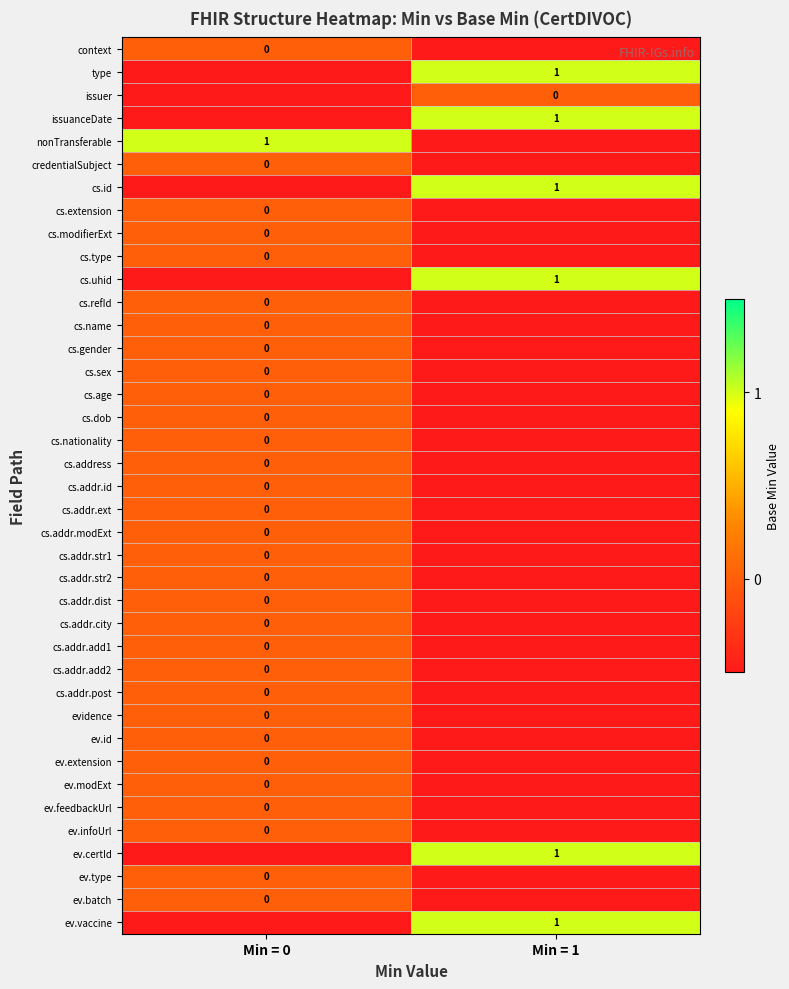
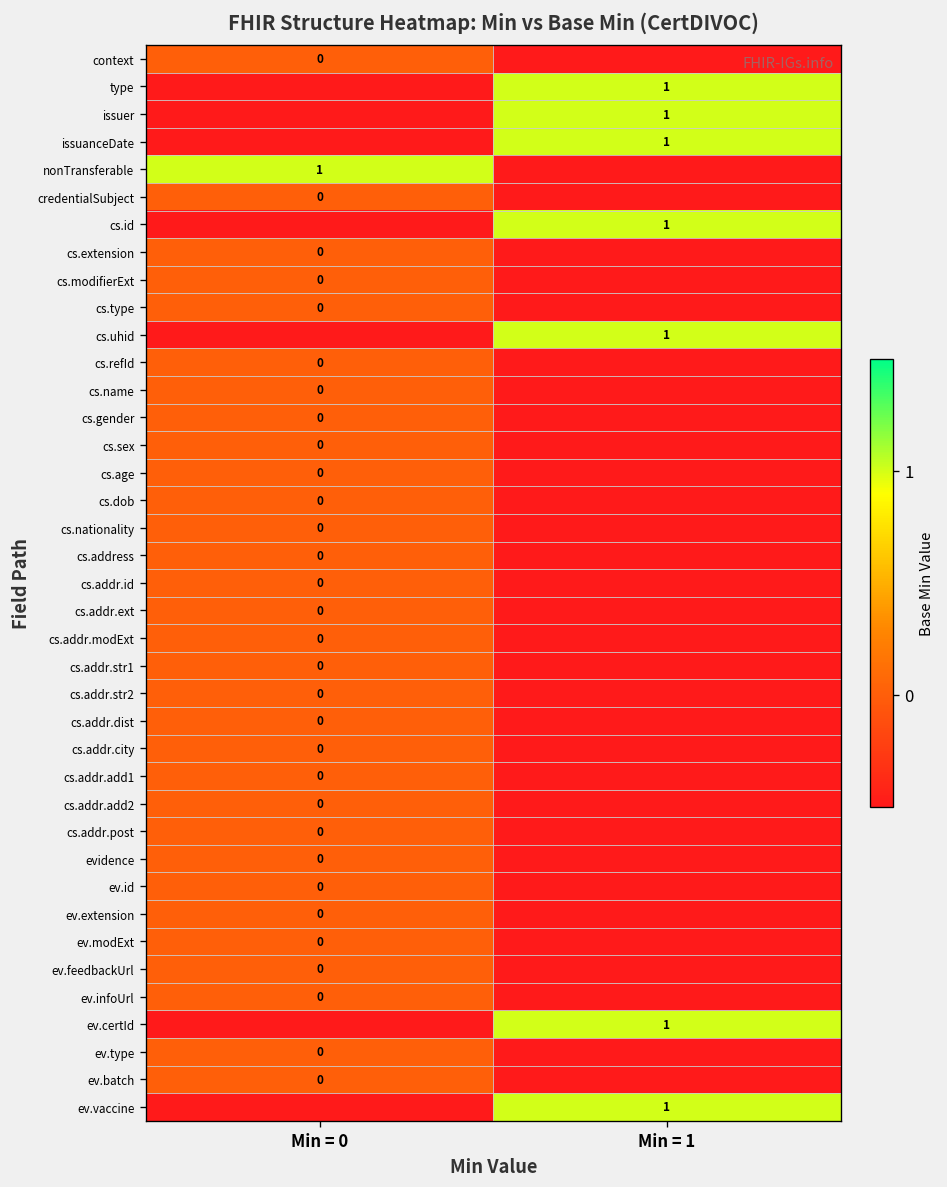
  {
    "context": {
      "Min = 0": 0
    },
    "type": {
      "Min = 1": 1
    },
    "issuer": {
-     "Min = 1": 0
+     "Min = 1": 1
    },
    "issuanceDate": {
      "Min = 1": 1
    },
    "nonTransferable": {
      "Min = 0": 1
    },
    "credentialSubject": {
      "Min = 0": 0
    },
    "cs.id": {
      "Min = 1": 1
    },
    "cs.extension": {
      "Min = 0": 0
    },
    "cs.modifierExt": {
      "Min = 0": 0
    },
    "cs.type": {
      "Min = 0": 0
    },
    "cs.uhid": {
      "Min = 1": 1
    },
    "cs.refId": {
      "Min = 0": 0
    },
    "cs.name": {
      "Min = 0": 0
    },
    "cs.gender": {
      "Min = 0": 0
    },
    "cs.sex": {
      "Min = 0": 0
    },
    "cs.age": {
      "Min = 0": 0
    },
    "cs.dob": {
      "Min = 0": 0
    },
    "cs.nationality": {
      "Min = 0": 0
    },
    "cs.address": {
      "Min = 0": 0
    },
    "cs.addr.id": {
      "Min = 0": 0
    },
    "cs.addr.ext": {
      "Min = 0": 0
    },
    "cs.addr.modExt": {
      "Min = 0": 0
    },
    "cs.addr.str1": {
      "Min = 0": 0
    },
    "cs.addr.str2": {
      "Min = 0": 0
    },
    "cs.addr.dist": {
      "Min = 0": 0
    },
    "cs.addr.city": {
      "Min = 0": 0
    },
    "cs.addr.add1": {
      "Min = 0": 0
    },
    "cs.addr.add2": {
      "Min = 0": 0
    },
    "cs.addr.post": {
      "Min = 0": 0
    },
    "evidence": {
      "Min = 0": 0
    },
    "ev.id": {
      "Min = 0": 0
    },
    "ev.extension": {
      "Min = 0": 0
    },
    "ev.modExt": {
      "Min = 0": 0
    },
    "ev.feedbackUrl": {
      "Min = 0": 0
    },
    "ev.infoUrl": {
      "Min = 0": 0
    },
    "ev.certId": {
      "Min = 1": 1
    },
    "ev.type": {
      "Min = 0": 0
    },
    "ev.batch": {
      "Min = 0": 0
    },
    "ev.vaccine": {
      "Min = 1": 1
    }
  }
